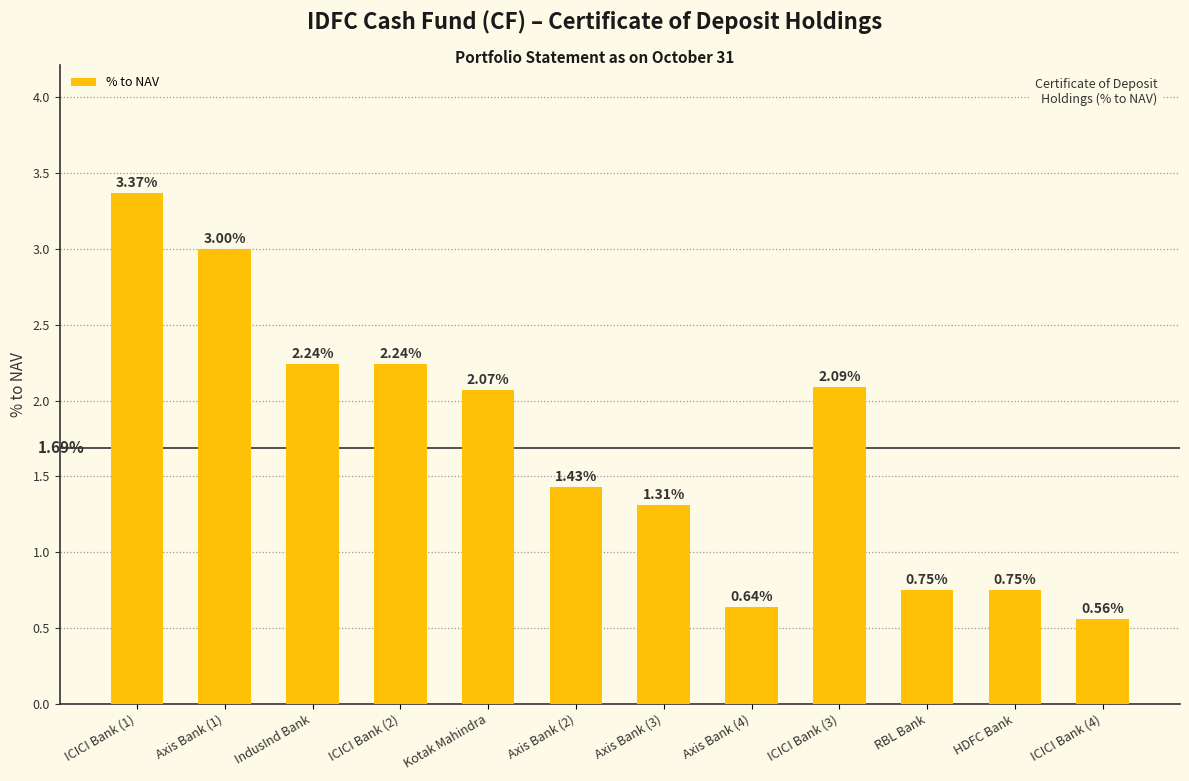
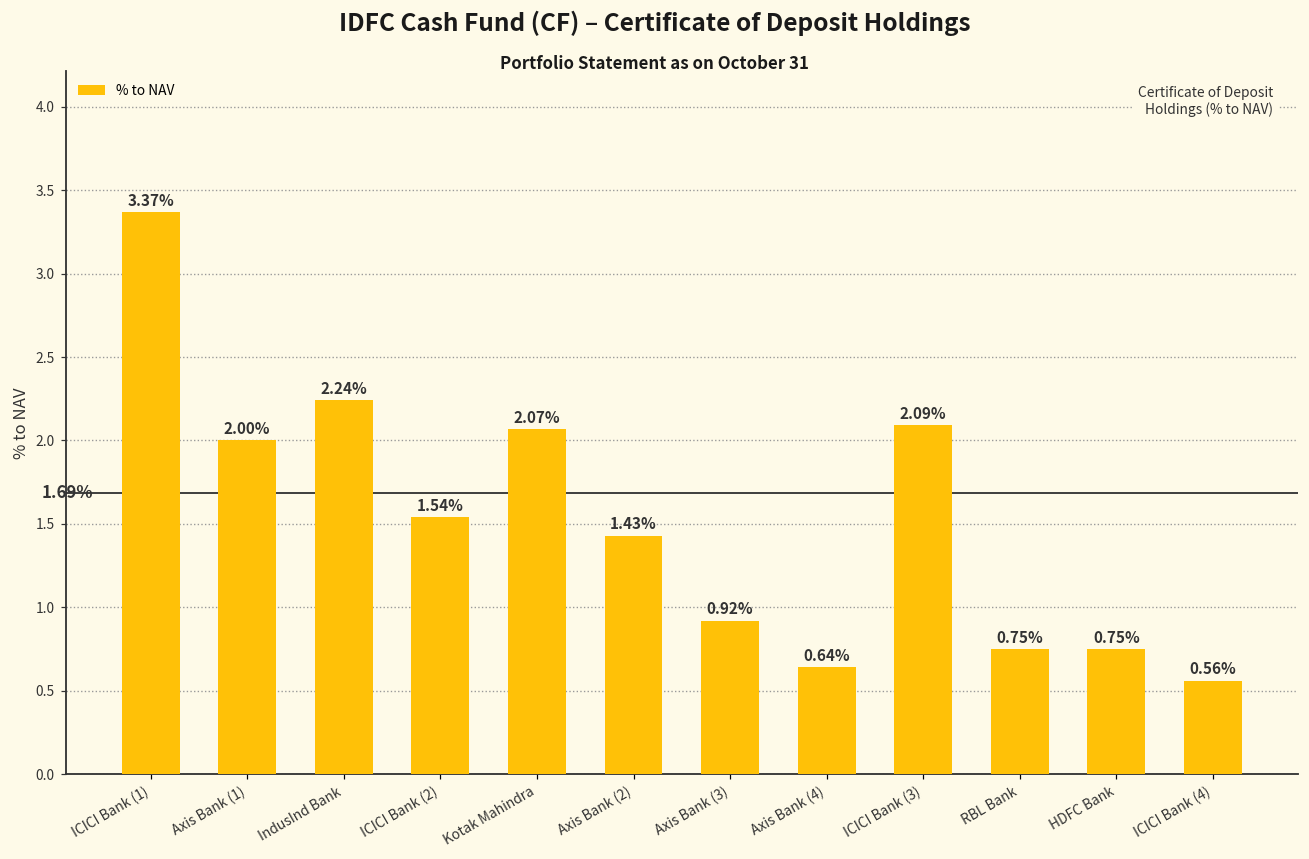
  {
    "ICICI Bank (1)": "3.37%",
-   "Axis Bank (1)": "3.00%",
+   "Axis Bank (1)": "2.00%",
    "IndusInd Bank": "2.24%",
-   "ICICI Bank (2)": "2.24%",
+   "ICICI Bank (2)": "1.54%",
    "Kotak Mahindra": "2.07%",
    "Axis Bank (2)": "1.43%",
-   "Axis Bank (3)": "1.31%",
+   "Axis Bank (3)": "0.92%",
    "Axis Bank (4)": "0.64%",
    "ICICI Bank (3)": "2.09%",
    "RBL Bank": "0.75%",
    "HDFC Bank": "0.75%",
    "ICICI Bank (4)": "0.56%"
  }
